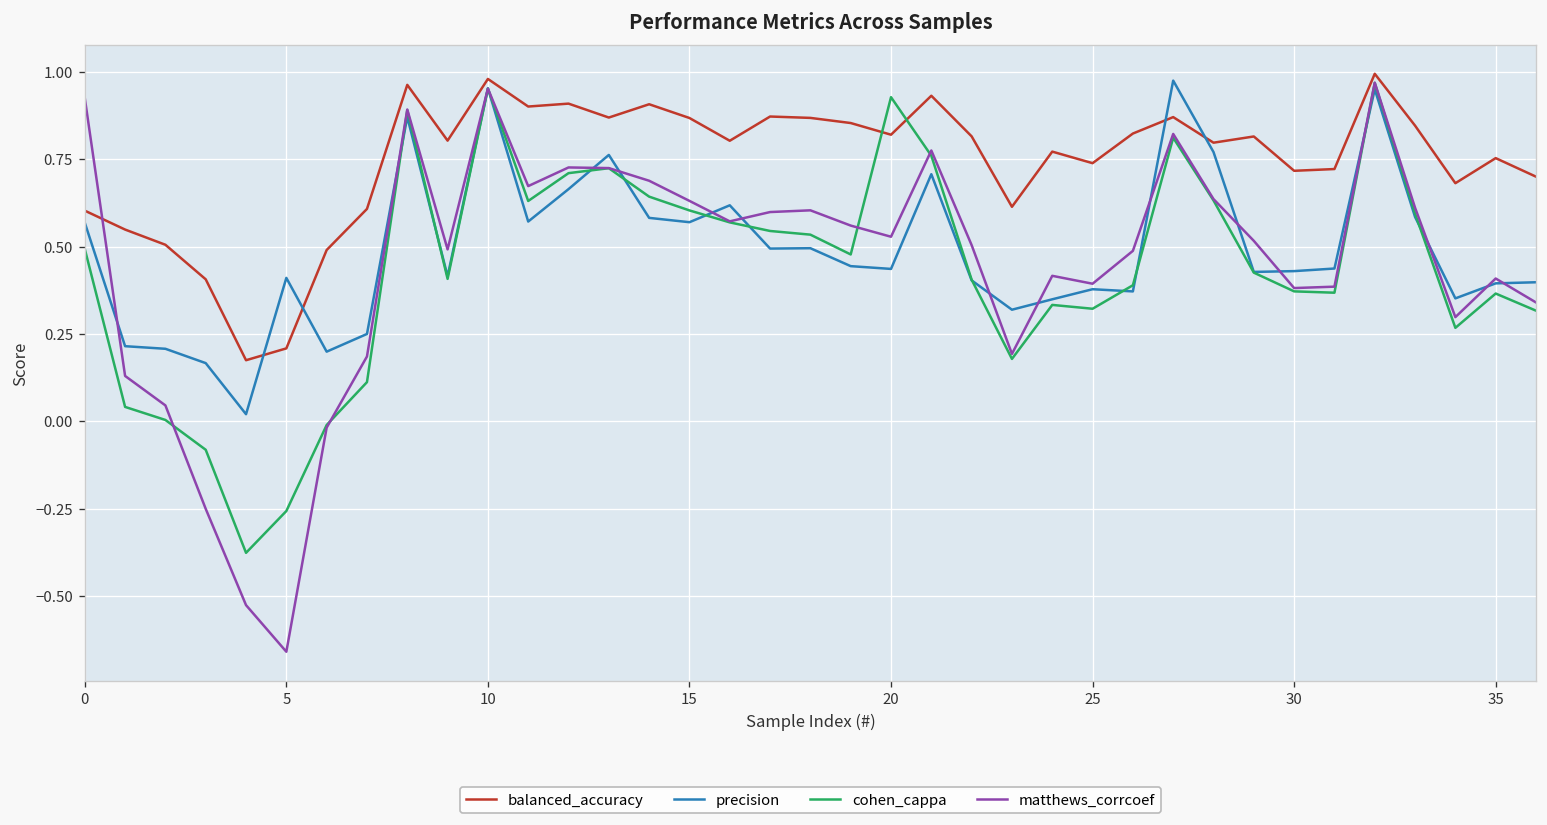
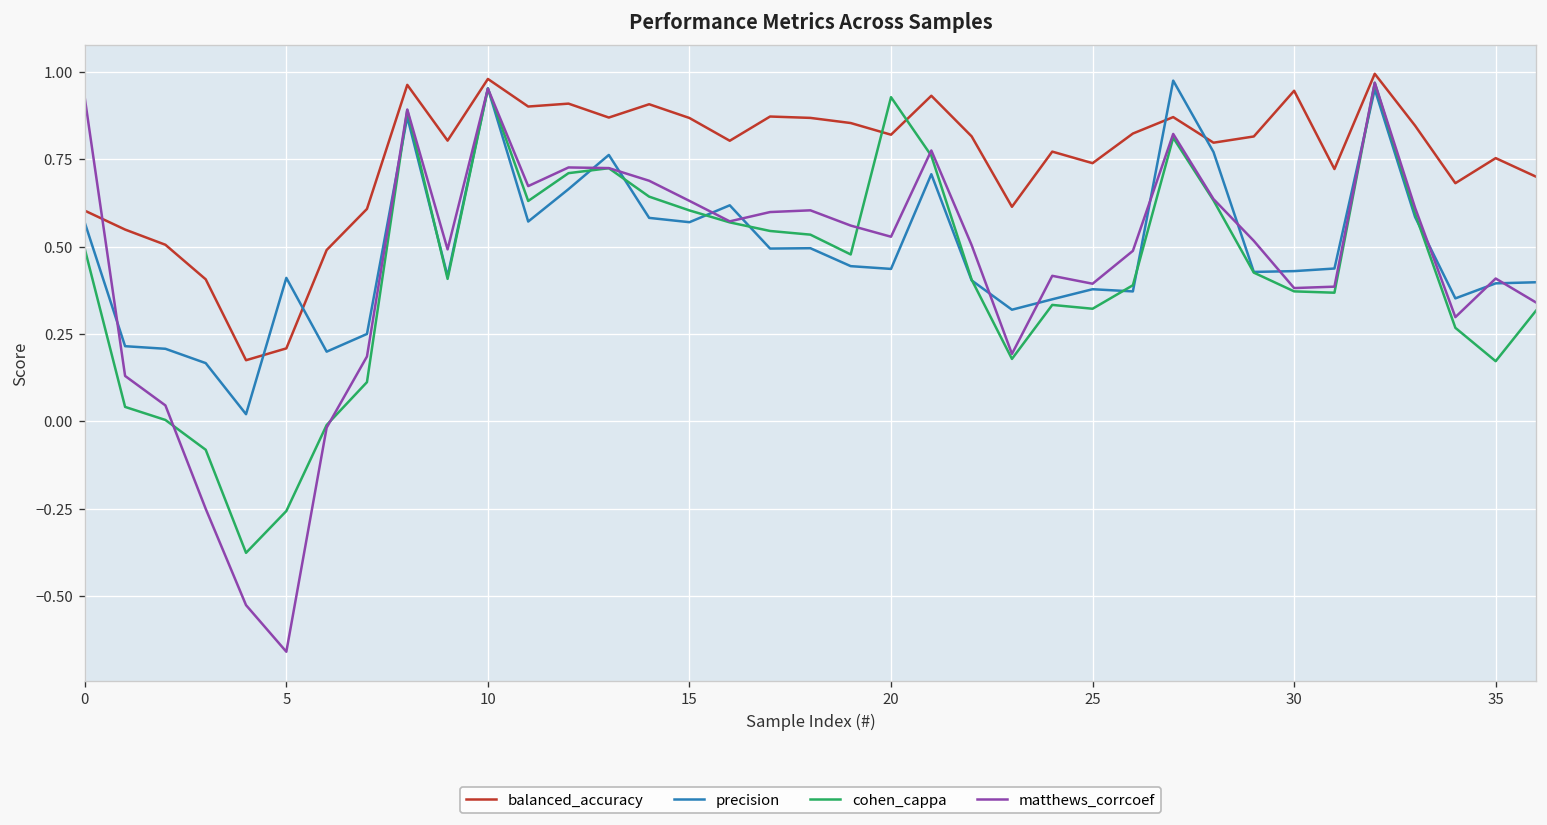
  {
    "balanced_accuracy": {
      "0": 0.60,
      "5": 0.21,
      "10": 0.98,
      "15": 0.87,
      "20": 0.82,
      "25": 0.74,
-     "30": 0.72,
+     "30": 0.95,
      "35": 0.75
    },
    "precision": {
      "0": 0.57,
      "5": 0.41,
      "15": 0.57,
      "20": 0.44,
      "25": 0.38,
      "30": 0.43,
      "35": 0.39
    },
    "cohen_cappa": {
      "0": 0.49,
      "5": -0.26,
      "15": 0.60,
      "20": 0.93,
      "25": 0.32,
      "30": 0.37,
-     "35": 0.37
+     "35": 0.17
    },
    "matthews_corrcoef": {
      "0": 0.92,
      "5": -0.66,
      "15": 0.63,
      "20": 0.53,
      "25": 0.39,
      "30": 0.38,
      "35": 0.41
    }
  }
